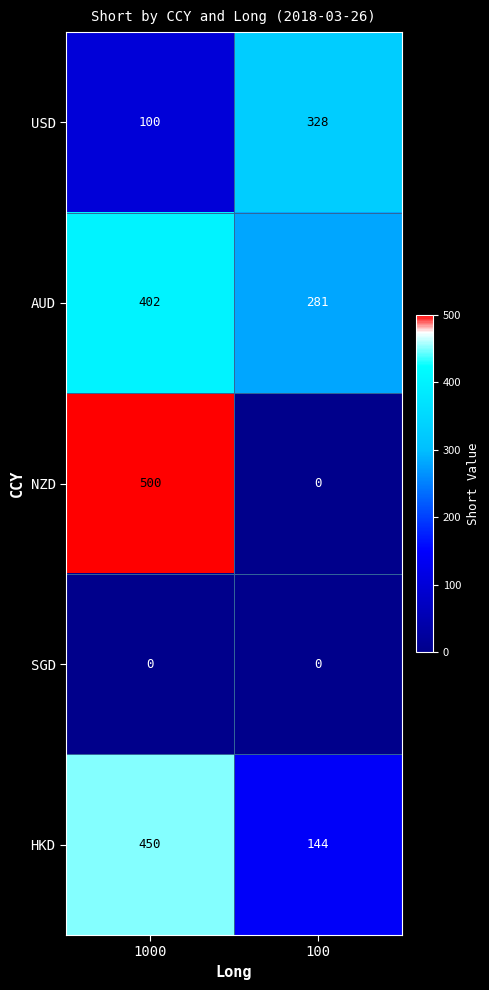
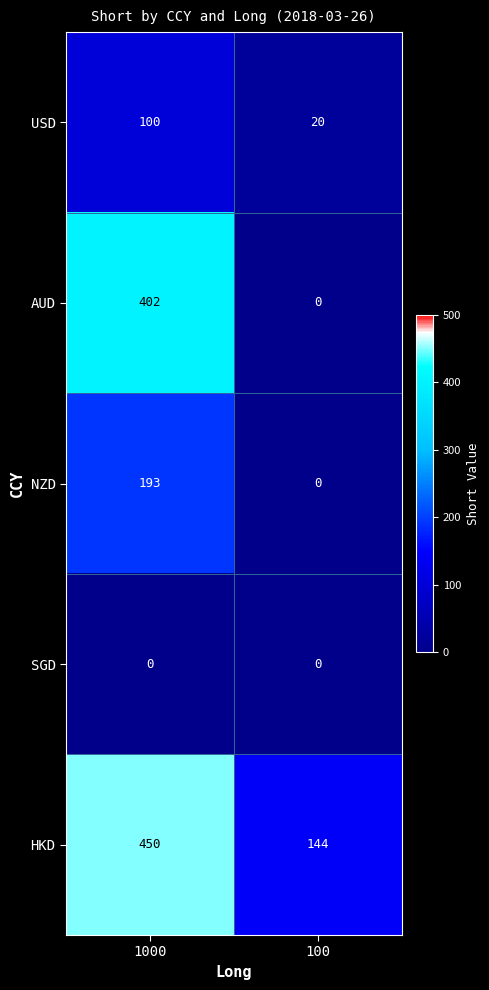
  {
    "USD": {
      "1000": 100,
-     "100": 328
+     "100": 20
    },
    "AUD": {
      "1000": 402,
-     "100": 281
+     "100": 0
    },
    "NZD": {
-     "1000": 500,
+     "1000": 193,
      "100": 0
    },
    "SGD": {
      "1000": 0,
      "100": 0
    },
    "HKD": {
      "1000": 450,
      "100": 144
    }
  }
